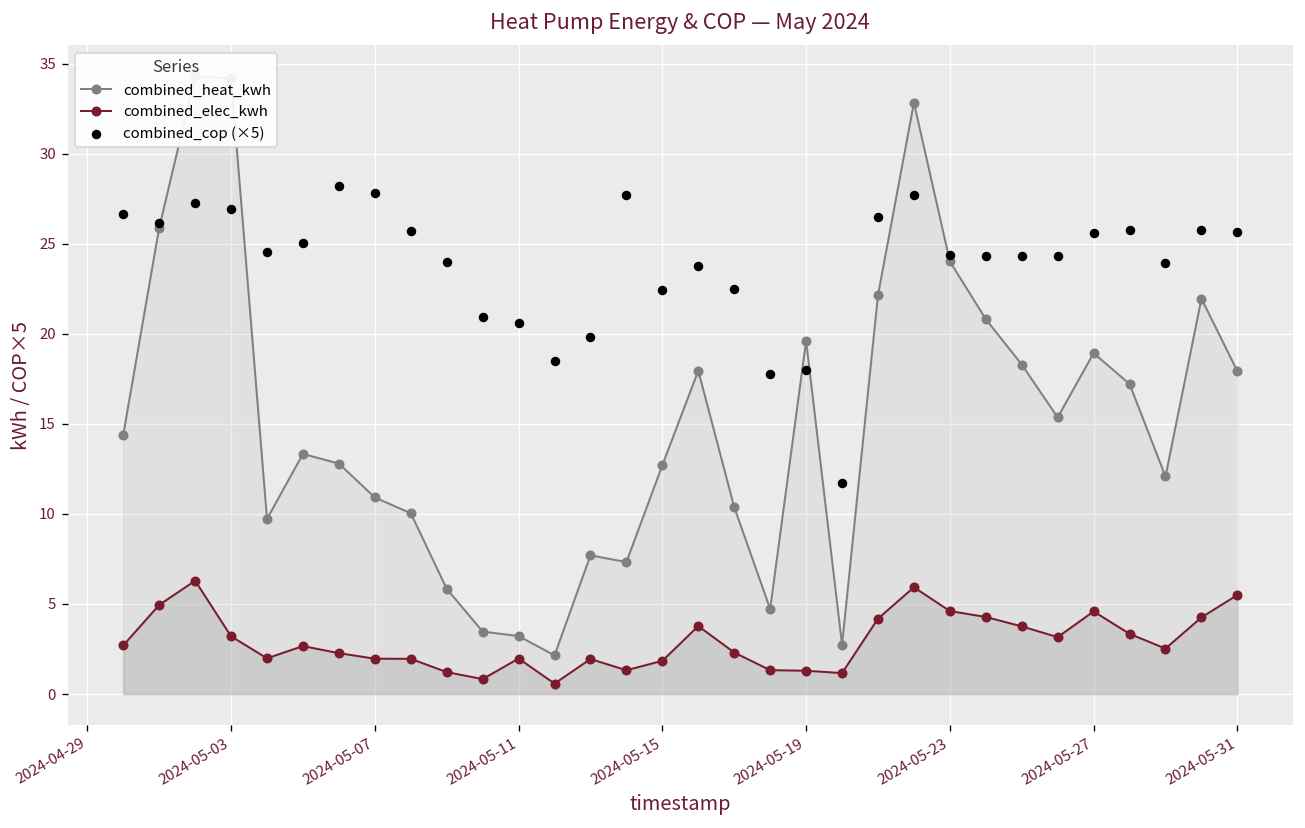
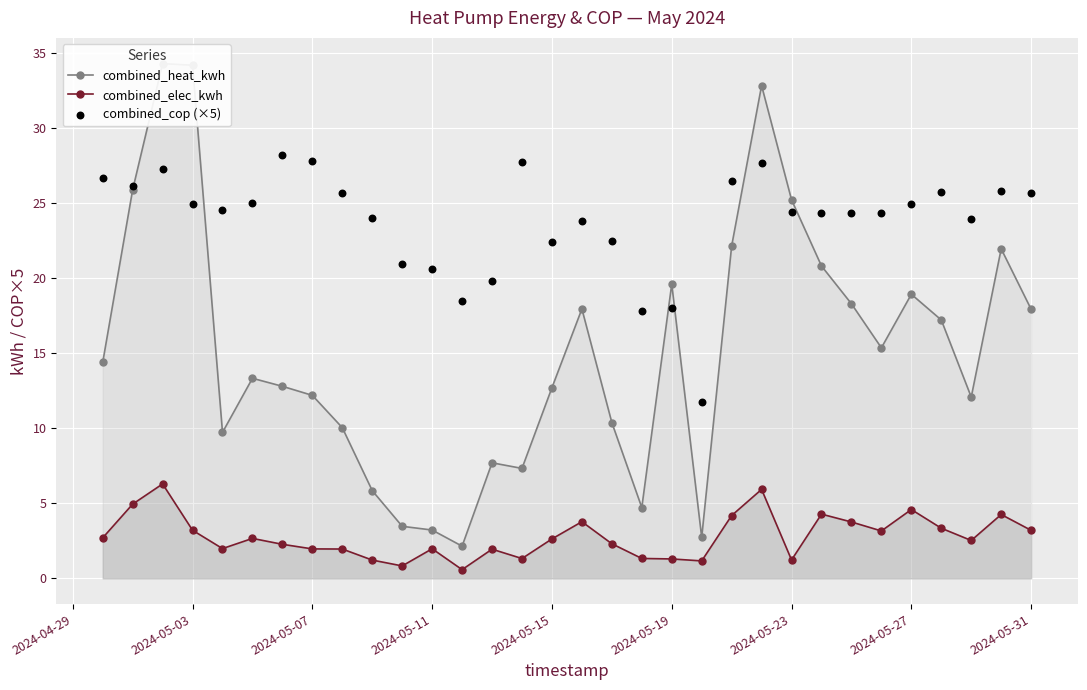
  {
    "combined_heat_kwh": {
-     "2024-05-07": 10.9,
+     "2024-05-07": 12.2,
      "2024-05-11": 3.2,
      "2024-05-15": 12.7,
      "2024-05-19": 19.6,
-     "2024-05-23": 24.0,
+     "2024-05-23": 25.2,
      "2024-05-27": 18.9,
      "2024-05-31": 17.9
    },
    "combined_elec_kwh": {
      "2024-05-03": 3.2,
      "2024-05-07": 2.0,
      "2024-05-11": 2.0,
-     "2024-05-15": 1.8,
+     "2024-05-15": 2.6,
      "2024-05-19": 1.3,
-     "2024-05-23": 4.6,
+     "2024-05-23": 1.2,
      "2024-05-27": 4.6,
-     "2024-05-31": 5.5
+     "2024-05-31": 3.2
    },
    "combined_cop (×5)": {
-     "2024-05-03": 26.9,
-     "2024-05-27": 25.6
+     "2024-05-03": 24.9,
+     "2024-05-27": 25.0
    }
  }
